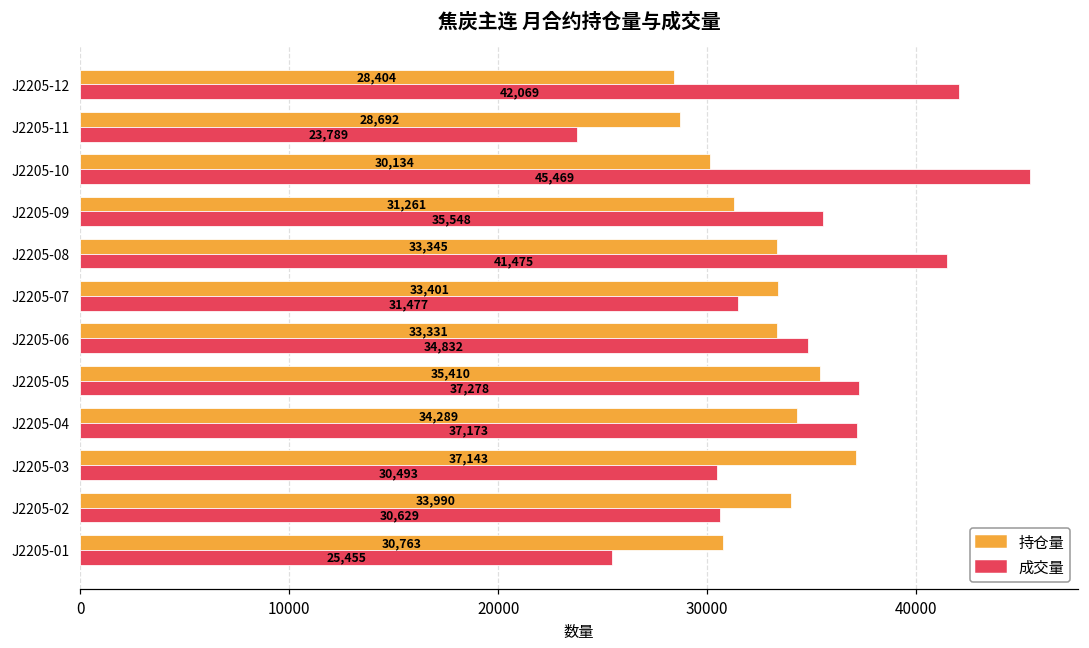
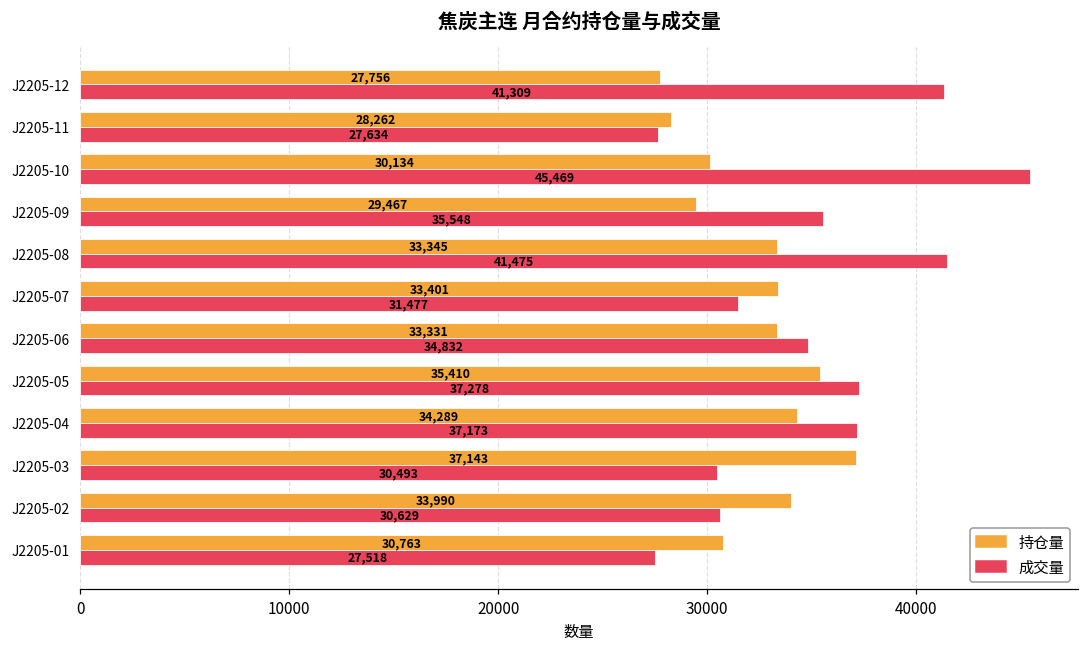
  {
    "持仓量": {
-     "J2205-12": "28,404",
-     "J2205-11": "28,692",
+     "J2205-12": "27,756",
+     "J2205-11": "28,262",
      "J2205-10": "30,134",
-     "J2205-09": "31,261",
+     "J2205-09": "29,467",
      "J2205-08": "33,345",
      "J2205-07": "33,401",
      "J2205-06": "33,331",
      "J2205-05": "35,410",
      "J2205-04": "34,289",
      "J2205-03": "37,143",
      "J2205-02": "33,990",
      "J2205-01": "30,763"
    },
    "成交量": {
-     "J2205-12": "42,069",
-     "J2205-11": "23,789",
+     "J2205-12": "41,309",
+     "J2205-11": "27,634",
      "J2205-10": "45,469",
      "J2205-09": "35,548",
      "J2205-08": "41,475",
      "J2205-07": "31,477",
      "J2205-06": "34,832",
      "J2205-05": "37,278",
      "J2205-04": "37,173",
      "J2205-03": "30,493",
      "J2205-02": "30,629",
-     "J2205-01": "25,455"
+     "J2205-01": "27,518"
    }
  }
